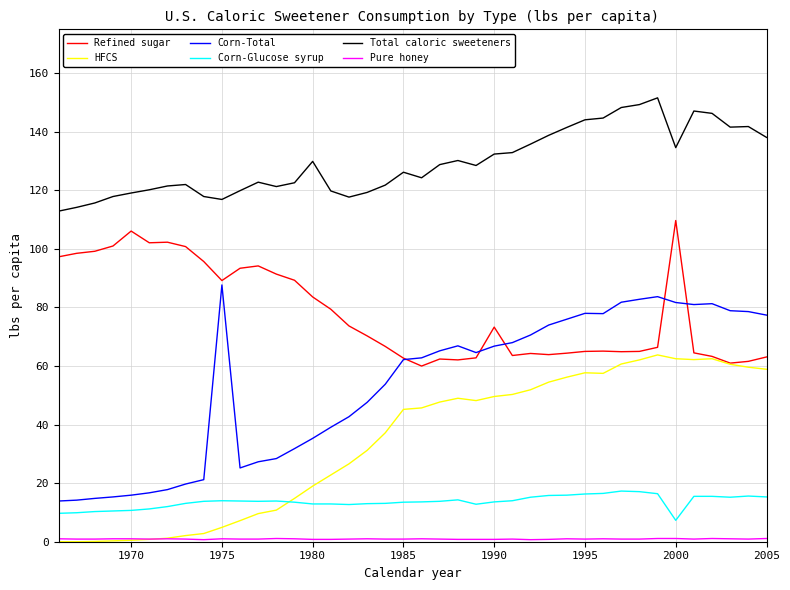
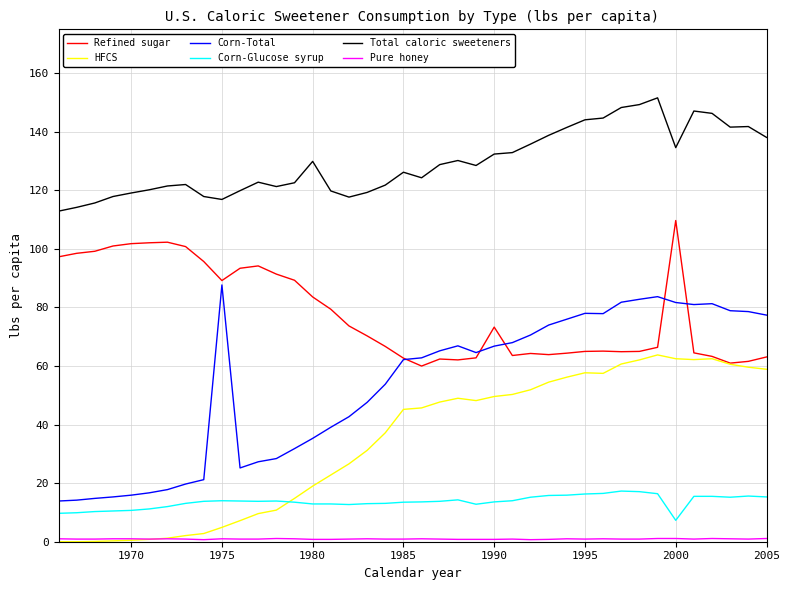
  {
    "Refined sugar": {
-     "1970": 106,
+     "1970": 102,
      "1975": 89,
      "1980": 84,
      "1990": 73,
      "1995": 65,
      "2000": 110,
      "2005": 63
    },
    "HFCS": {
      "1975": 5,
      "1980": 19,
      "1985": 45,
      "1990": 50,
      "1995": 58,
      "2000": 63,
      "2005": 59
    },
    "Corn-Total": {
      "1970": 16,
      "1975": 88,
      "1980": 35,
      "1990": 67,
      "1995": 78,
      "2000": 82,
      "2005": 77
    },
    "Corn-Glucose syrup": {
      "1970": 11,
      "1975": 14,
      "1980": 13,
      "1985": 14,
      "1990": 14,
      "1995": 16,
      "2000": 7,
      "2005": 15
    },
    "Total caloric sweeteners": {
      "1970": 119,
      "1975": 117,
      "1980": 130,
      "1985": 126,
      "1990": 132,
      "1995": 144,
      "2000": 135,
      "2005": 138
    },
    "Pure honey": {
      "1975": 1,
      "1980": 1,
      "1985": 1,
      "1990": 1,
      "1995": 1,
      "2000": 1,
      "2005": 1
    }
  }
